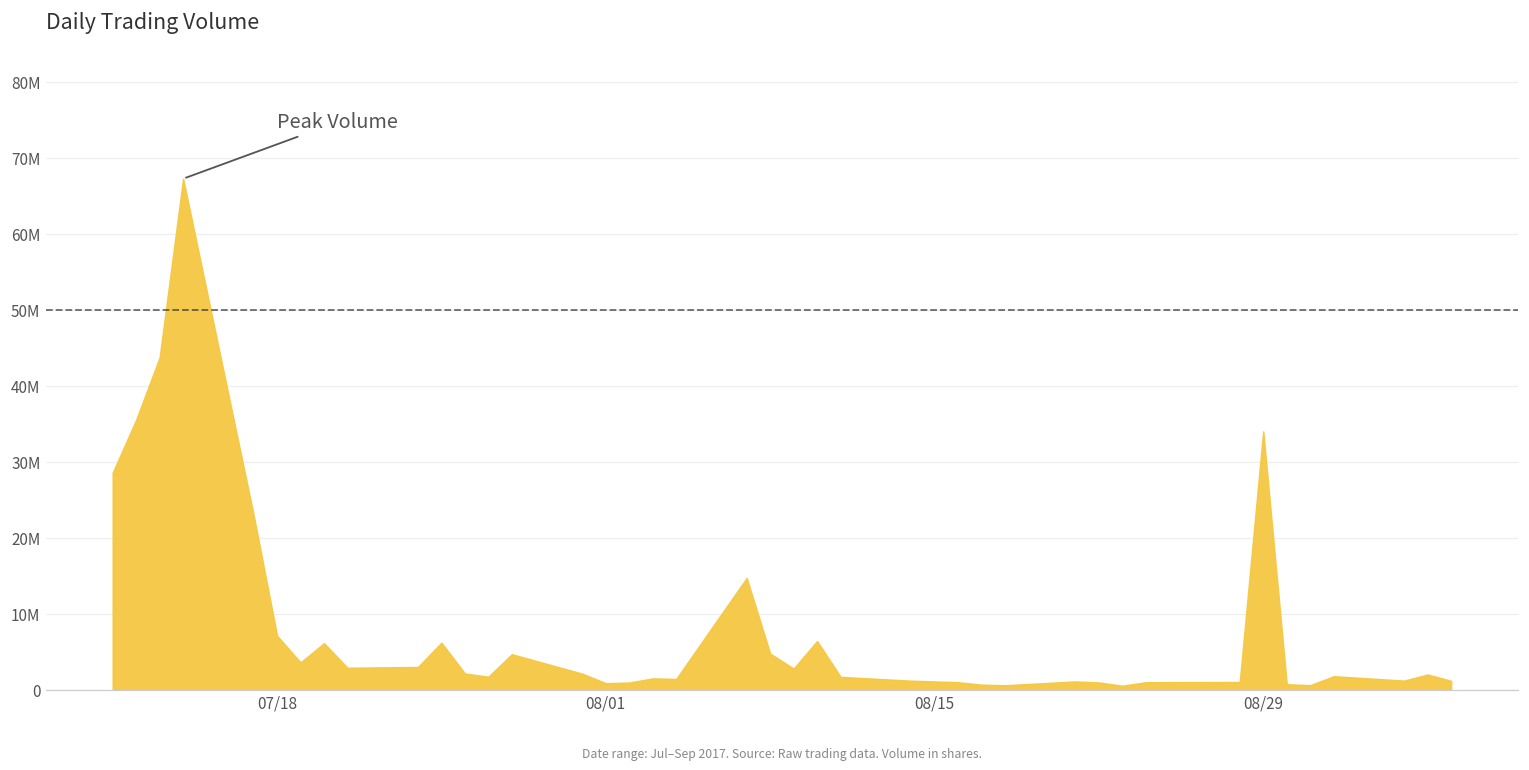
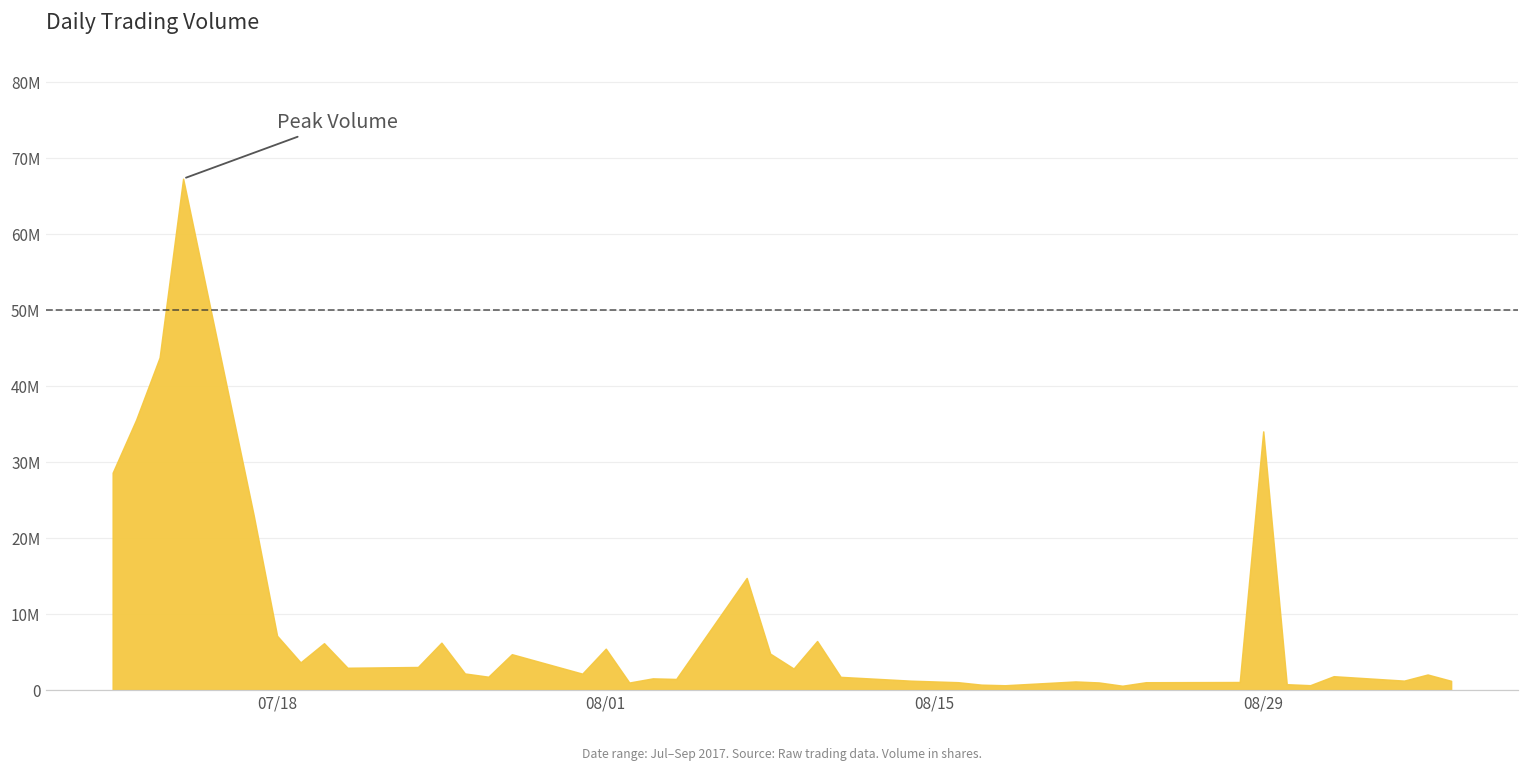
  {
    "07/18": 7000000,
-   "08/01": 1000000,
+   "08/01": 5000000,
    "08/29": 34000000
  }
